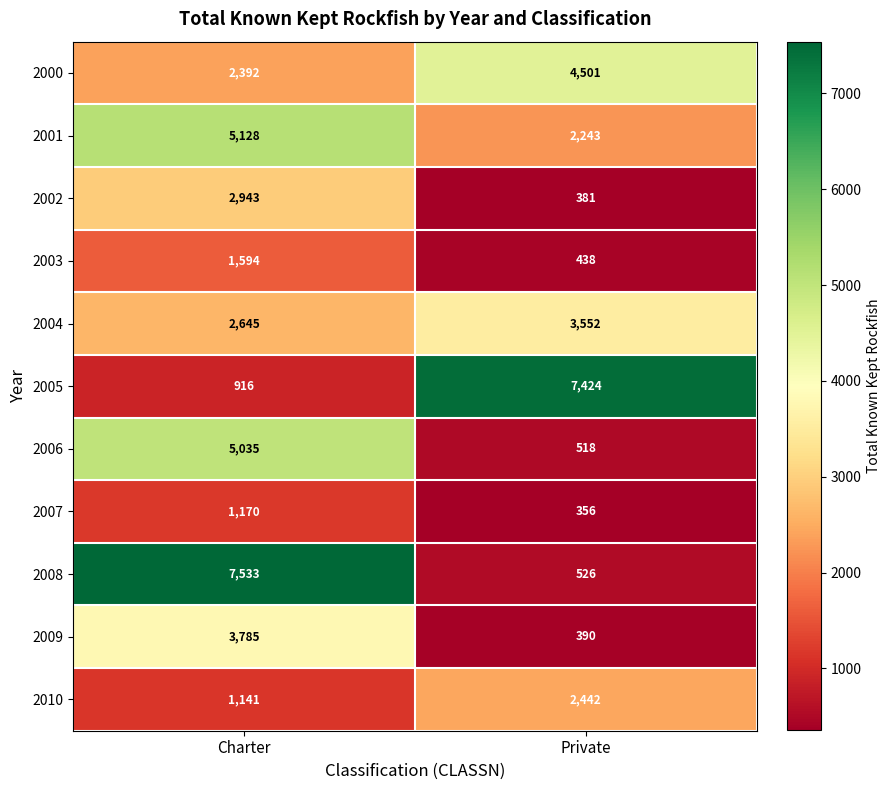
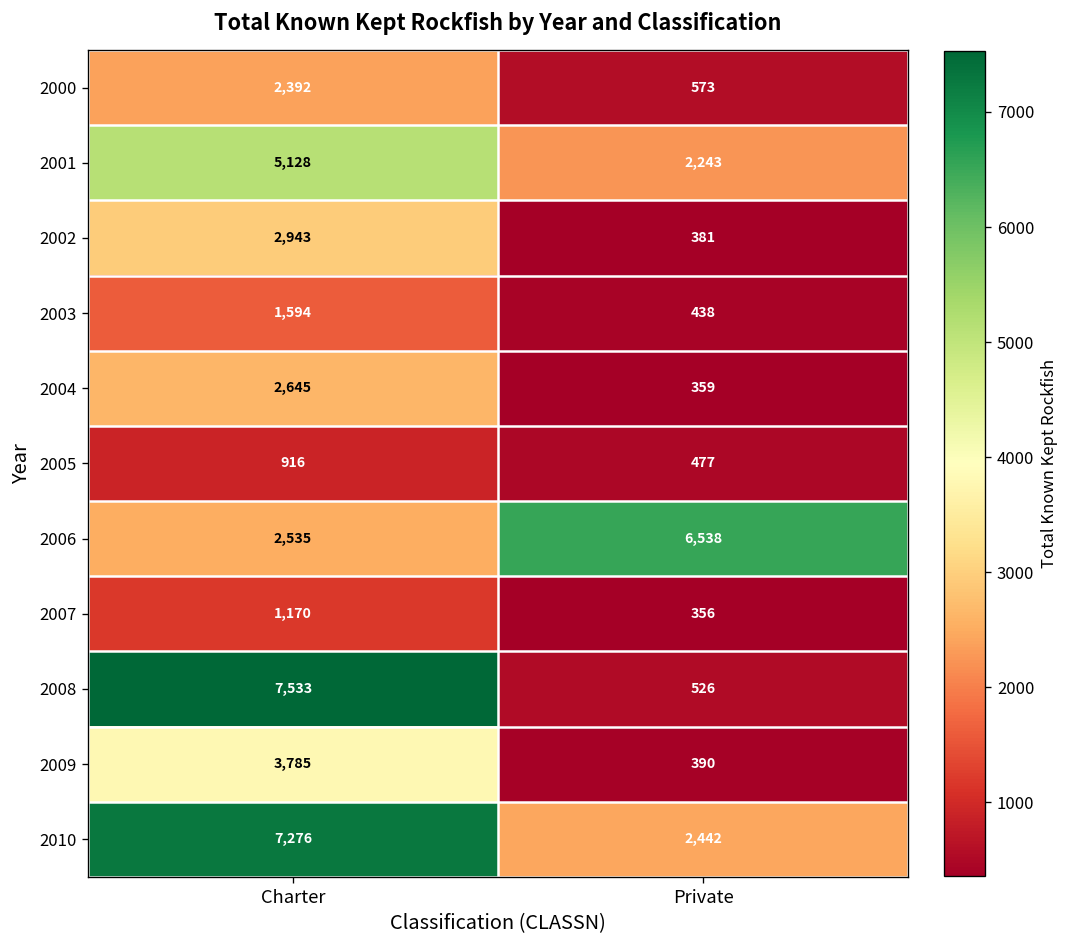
  {
    "2000": {
      "Charter": "2,392",
-     "Private": "4,501"
+     "Private": "573"
    },
    "2001": {
      "Charter": "5,128",
      "Private": "2,243"
    },
    "2002": {
      "Charter": "2,943",
      "Private": "381"
    },
    "2003": {
      "Charter": "1,594",
      "Private": "438"
    },
    "2004": {
      "Charter": "2,645",
-     "Private": "3,552"
+     "Private": "359"
    },
    "2005": {
      "Charter": "916",
-     "Private": "7,424"
+     "Private": "477"
    },
    "2006": {
-     "Charter": "5,035",
-     "Private": "518"
+     "Charter": "2,535",
+     "Private": "6,538"
    },
    "2007": {
      "Charter": "1,170",
      "Private": "356"
    },
    "2008": {
      "Charter": "7,533",
      "Private": "526"
    },
    "2009": {
      "Charter": "3,785",
      "Private": "390"
    },
    "2010": {
-     "Charter": "1,141",
+     "Charter": "7,276",
      "Private": "2,442"
    }
  }
